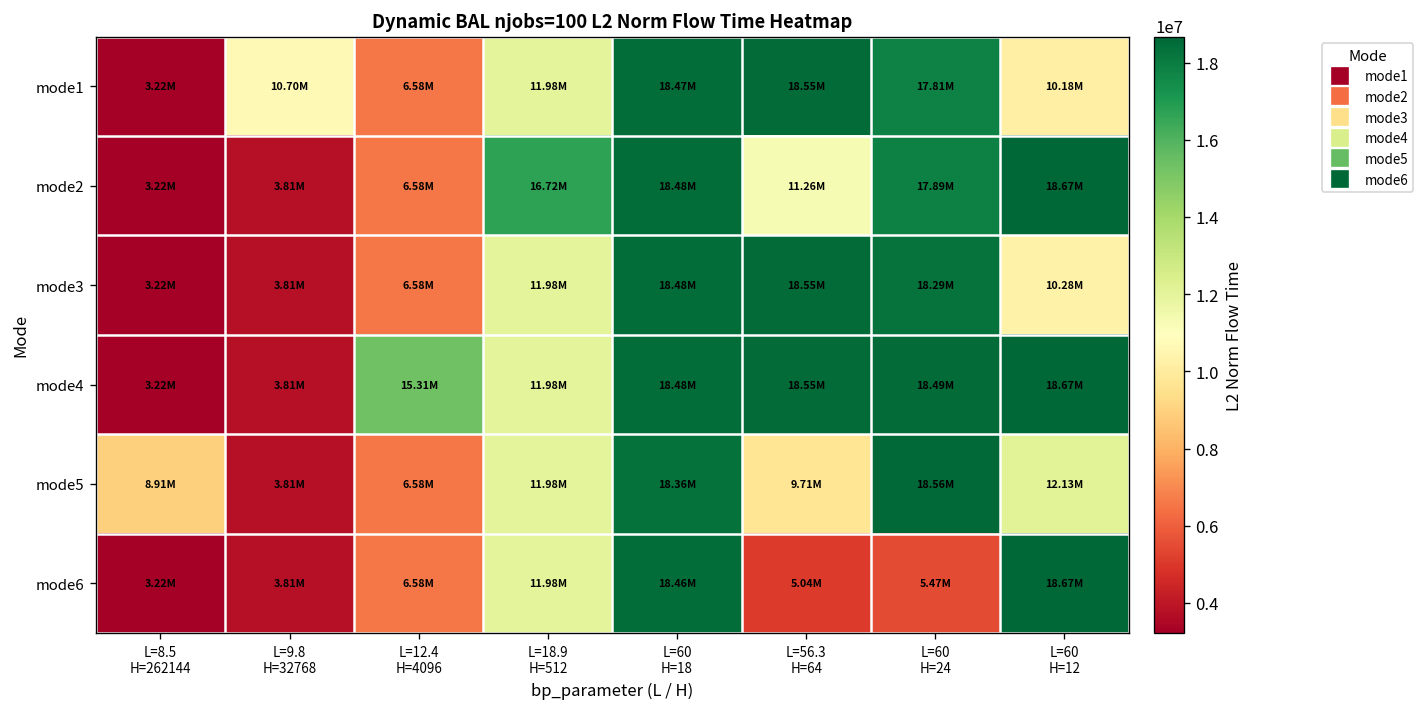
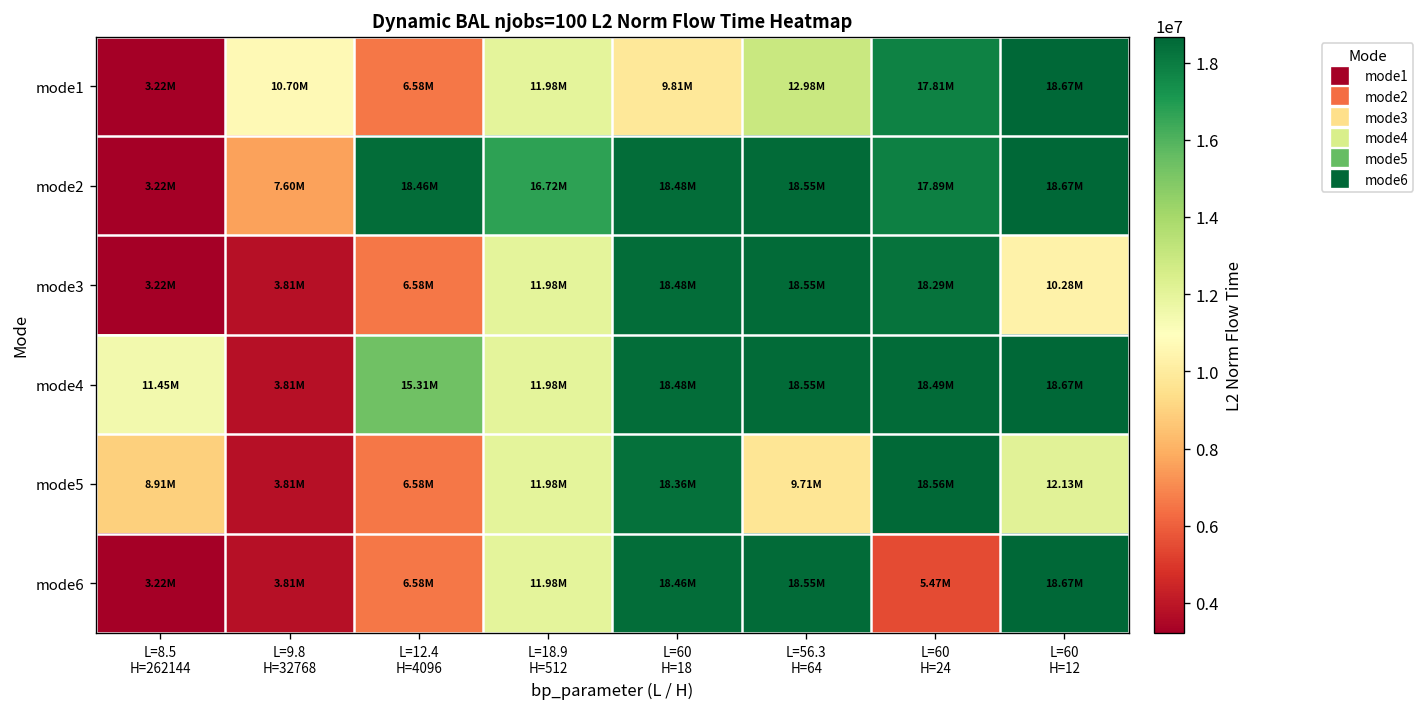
  {
    "mode1": {
      "L=8.5 H=262144": "3.22M",
      "L=9.8 H=32768": "10.70M",
      "L=12.4 H=4096": "6.58M",
      "L=18.9 H=512": "11.98M",
-     "L=60 H=18": "18.47M",
-     "L=56.3 H=64": "18.55M",
+     "L=60 H=18": "9.81M",
+     "L=56.3 H=64": "12.98M",
      "L=60 H=24": "17.81M",
-     "L=60 H=12": "10.18M"
+     "L=60 H=12": "18.67M"
    },
    "mode2": {
      "L=8.5 H=262144": "3.22M",
-     "L=9.8 H=32768": "3.81M",
-     "L=12.4 H=4096": "6.58M",
+     "L=9.8 H=32768": "7.60M",
+     "L=12.4 H=4096": "18.46M",
      "L=18.9 H=512": "16.72M",
      "L=60 H=18": "18.48M",
-     "L=56.3 H=64": "11.26M",
+     "L=56.3 H=64": "18.55M",
      "L=60 H=24": "17.89M",
      "L=60 H=12": "18.67M"
    },
    "mode3": {
      "L=8.5 H=262144": "3.22M",
      "L=9.8 H=32768": "3.81M",
      "L=12.4 H=4096": "6.58M",
      "L=18.9 H=512": "11.98M",
      "L=60 H=18": "18.48M",
      "L=56.3 H=64": "18.55M",
      "L=60 H=24": "18.29M",
      "L=60 H=12": "10.28M"
    },
    "mode4": {
-     "L=8.5 H=262144": "3.22M",
+     "L=8.5 H=262144": "11.45M",
      "L=9.8 H=32768": "3.81M",
      "L=12.4 H=4096": "15.31M",
      "L=18.9 H=512": "11.98M",
      "L=60 H=18": "18.48M",
      "L=56.3 H=64": "18.55M",
      "L=60 H=24": "18.49M",
      "L=60 H=12": "18.67M"
    },
    "mode5": {
      "L=8.5 H=262144": "8.91M",
      "L=9.8 H=32768": "3.81M",
      "L=12.4 H=4096": "6.58M",
      "L=18.9 H=512": "11.98M",
      "L=60 H=18": "18.36M",
      "L=56.3 H=64": "9.71M",
      "L=60 H=24": "18.56M",
      "L=60 H=12": "12.13M"
    },
    "mode6": {
      "L=8.5 H=262144": "3.22M",
      "L=9.8 H=32768": "3.81M",
      "L=12.4 H=4096": "6.58M",
      "L=18.9 H=512": "11.98M",
      "L=60 H=18": "18.46M",
-     "L=56.3 H=64": "5.04M",
+     "L=56.3 H=64": "18.55M",
      "L=60 H=24": "5.47M",
      "L=60 H=12": "18.67M"
    }
  }
